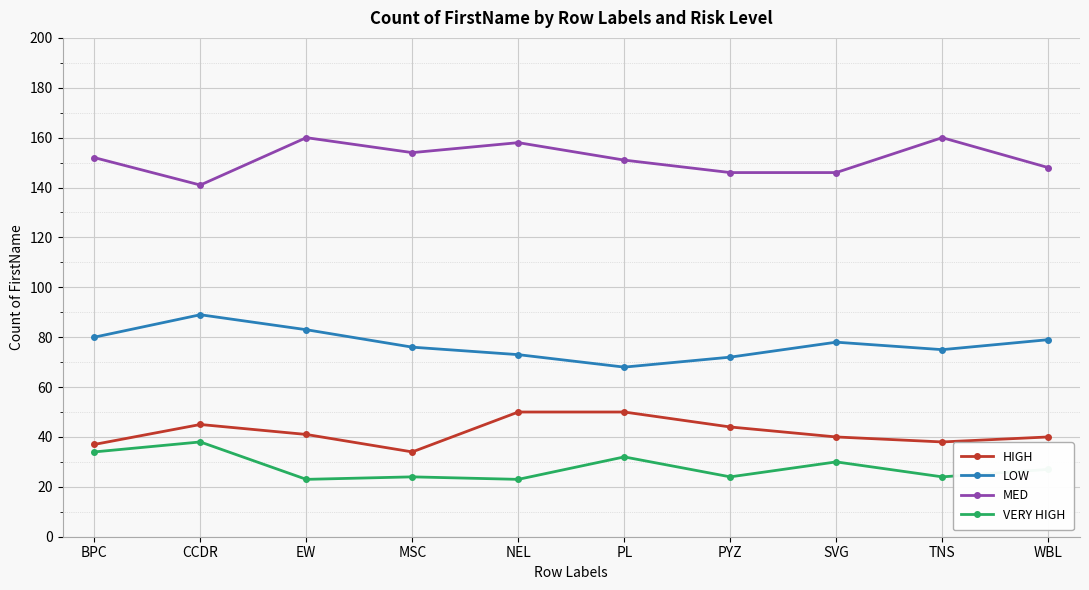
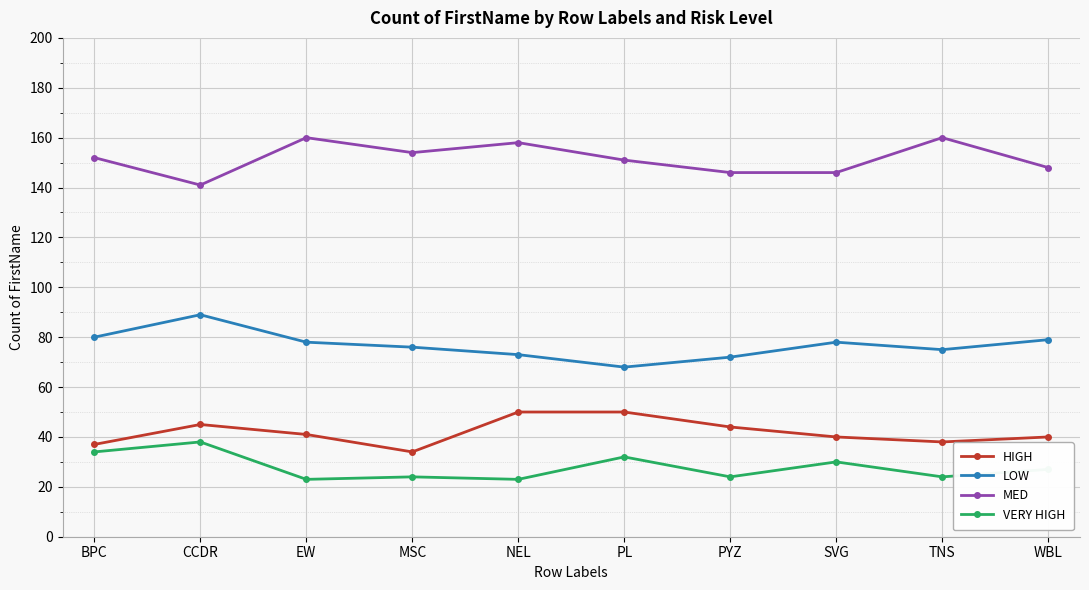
  {
    "HIGH": {
      "BPC": 37,
      "CCDR": 45,
      "EW": 41,
      "MSC": 34,
      "NEL": 50,
      "PL": 50,
      "PYZ": 44,
      "SVG": 40,
      "TNS": 38,
      "WBL": 40
    },
    "LOW": {
      "BPC": 80,
      "CCDR": 89,
-     "EW": 83,
+     "EW": 78,
      "MSC": 76,
      "NEL": 73,
      "PL": 68,
      "PYZ": 72,
      "SVG": 78,
      "TNS": 75,
      "WBL": 79
    },
    "MED": {
      "BPC": 152,
      "CCDR": 141,
      "EW": 160,
      "MSC": 154,
      "NEL": 158,
      "PL": 151,
      "PYZ": 146,
      "SVG": 146,
      "TNS": 160,
      "WBL": 148
    },
    "VERY HIGH": {
      "BPC": 34,
      "CCDR": 38,
      "EW": 23,
      "MSC": 24,
      "NEL": 23,
      "PL": 32,
      "PYZ": 24,
      "SVG": 30,
      "TNS": 24
    }
  }
